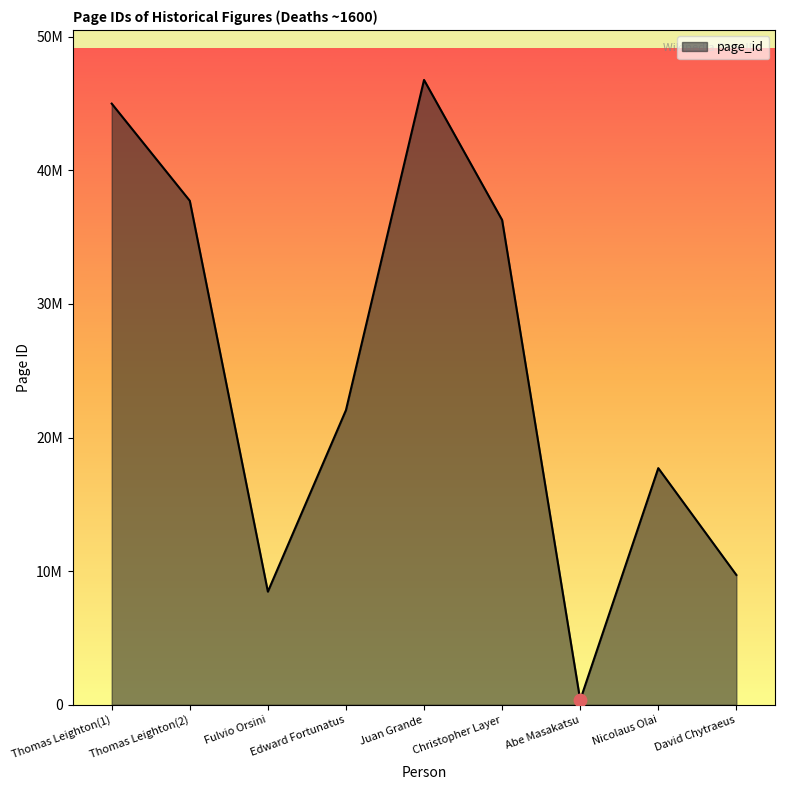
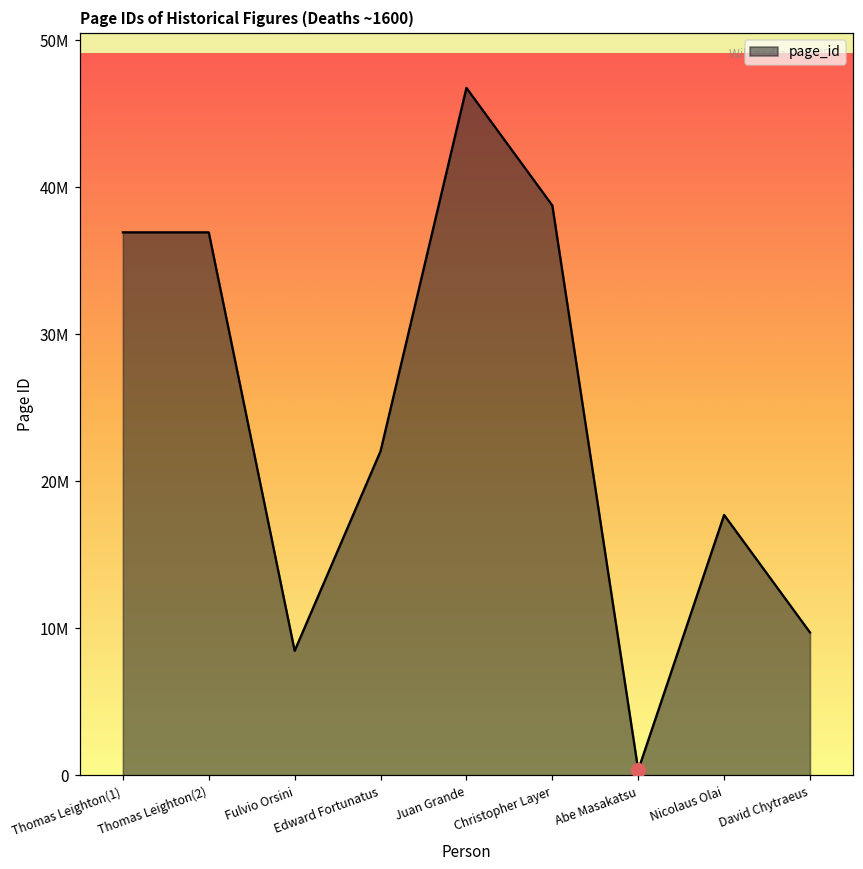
  {
    "page_id": {
-     "Thomas Leighton(1)": 45000000,
-     "Thomas Leighton(2)": 37700000,
+     "Thomas Leighton(1)": 36900000,
+     "Thomas Leighton(2)": 36900000,
      "Fulvio Orsini": 8500000,
      "Edward Fortunatus": 22100000,
      "Juan Grande": 46800000,
-     "Christopher Layer": 36300000,
+     "Christopher Layer": 38800000,
      "Nicolaus Olai": 17700000,
      "David Chytraeus": 9700000
    }
  }
